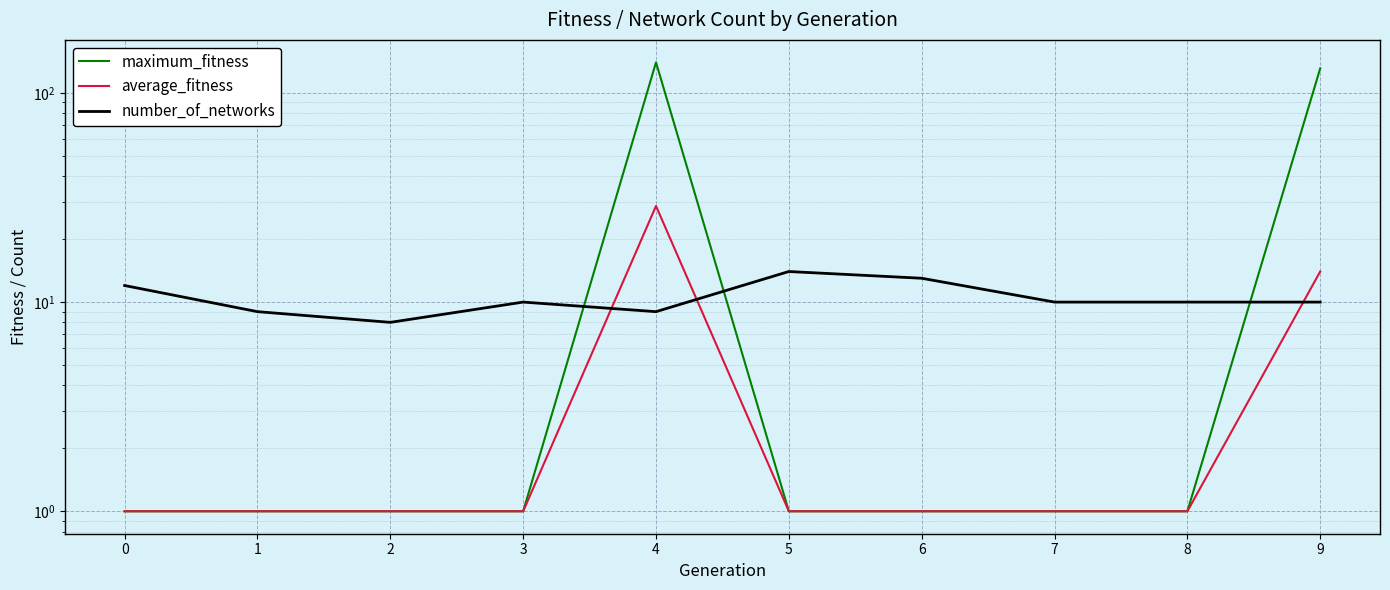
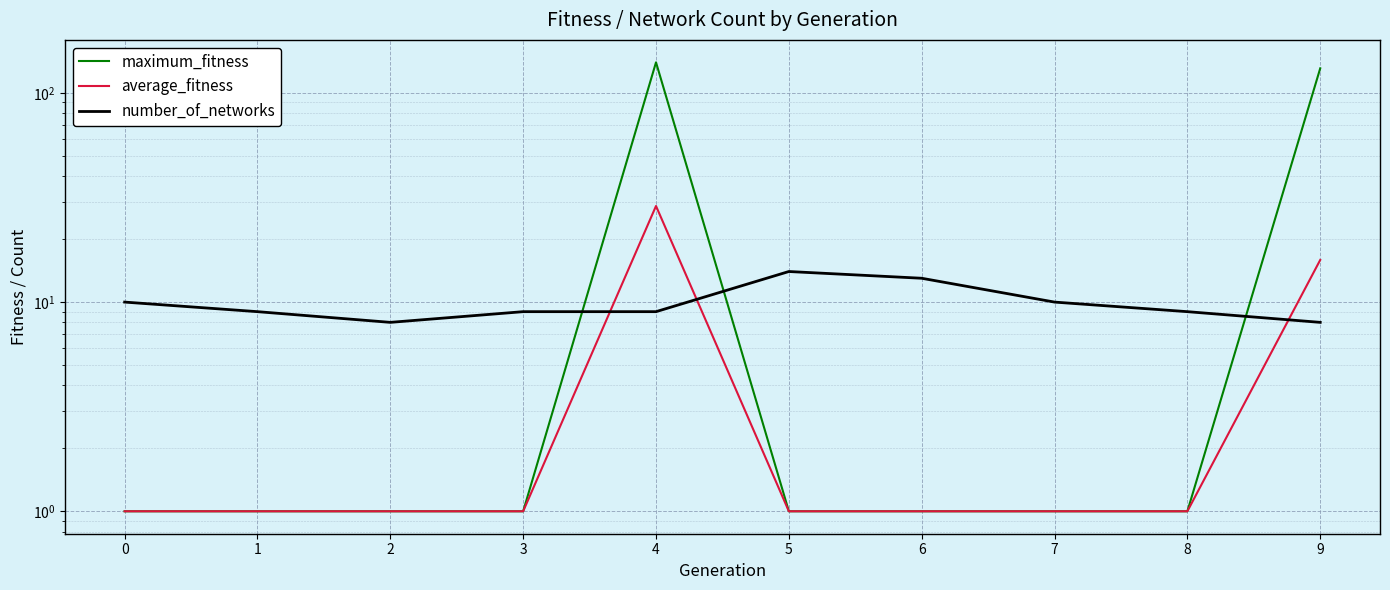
  {
    "maximum_fitness": {
      "4": 140,
      "9": 130
    },
    "average_fitness": {
      "4": 29,
-     "9": 14
+     "9": 16
    },
    "number_of_networks": {
-     "0": 12,
+     "0": 10,
      "1": 9,
      "2": 8,
-     "3": 10,
+     "3": 9,
      "4": 9,
      "5": 14,
      "6": 13,
      "7": 10,
-     "8": 10,
-     "9": 10
+     "8": 9,
+     "9": 8
    }
  }
